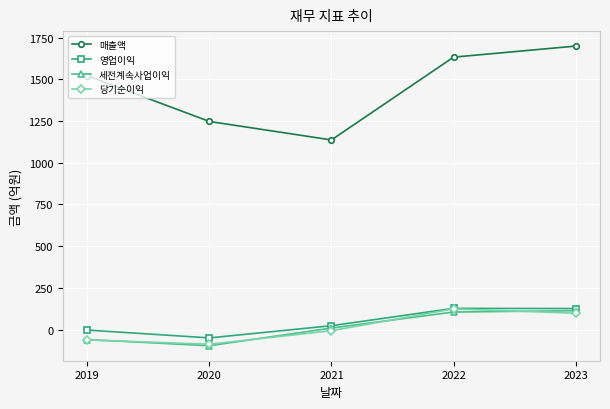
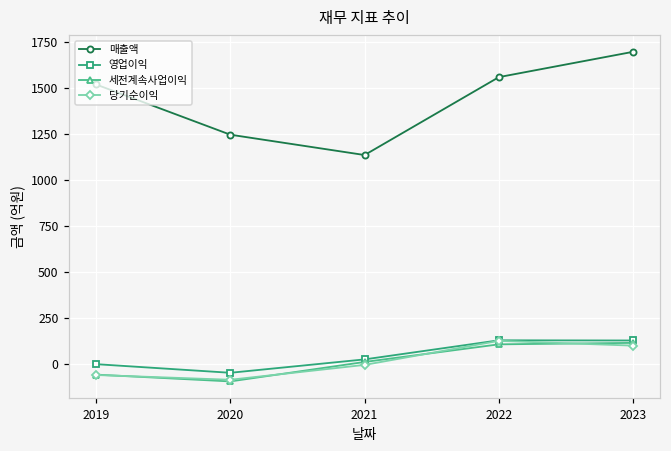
  {
    "매출액": {
      "2020": 1250,
      "2021": 1140,
-     "2022": 1630,
+     "2022": 1560,
      "2023": 1700
    },
    "당기순이익": {
      "2021": -10
    }
  }
